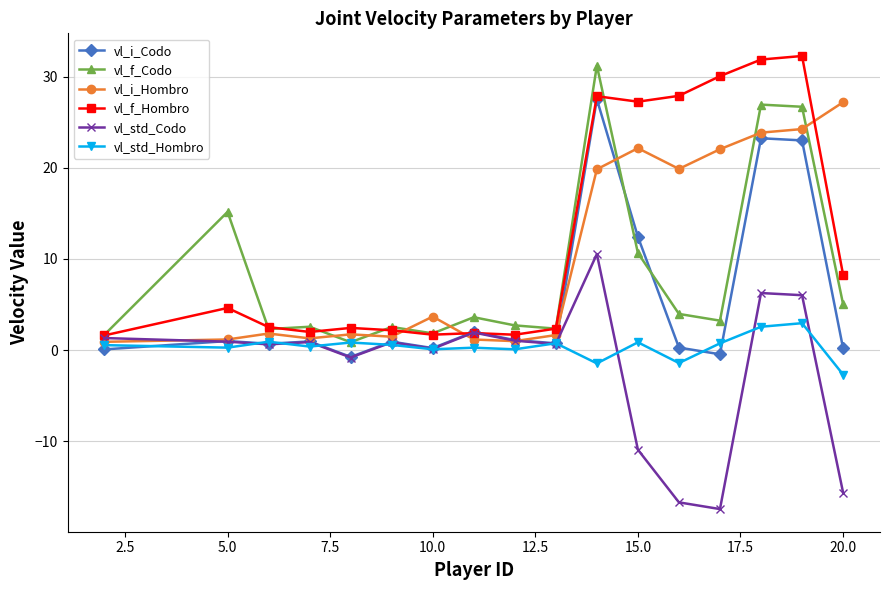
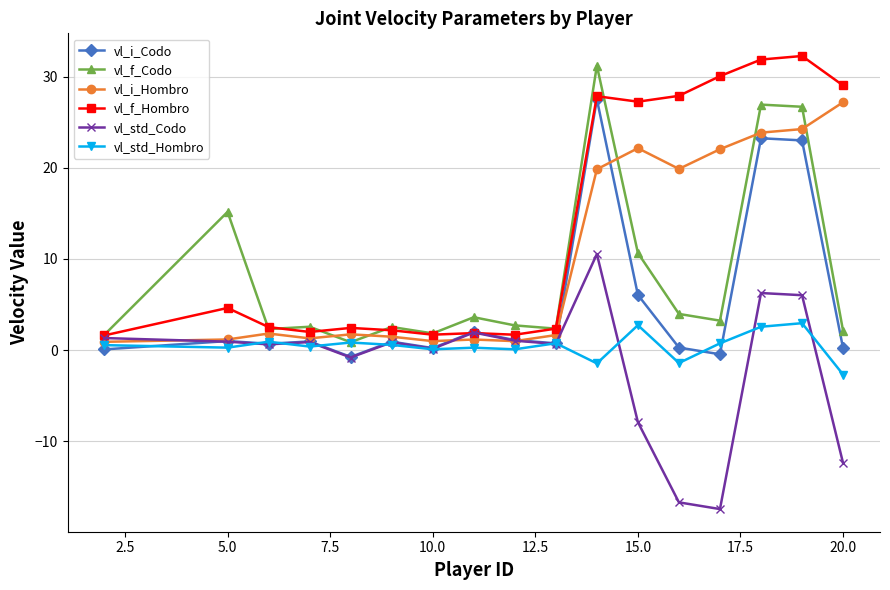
  {
    "vl_i_Codo": {
-     "15.0": 12,
+     "15.0": 6,
      "20.0": 0
    },
    "vl_f_Codo": {
      "5.0": 15,
      "15.0": 11,
-     "20.0": 5
+     "20.0": 2
    },
    "vl_i_Hombro": {
-     "10.0": 4,
+     "10.0": 1,
      "15.0": 22,
      "20.0": 27
    },
    "vl_f_Hombro": {
      "5.0": 5,
      "15.0": 27,
-     "20.0": 8
+     "20.0": 29
    },
    "vl_std_Codo": {
-     "15.0": -11,
-     "20.0": -16
+     "15.0": -8,
+     "20.0": -12
    },
    "vl_std_Hombro": {
      "5.0": 0,
-     "15.0": 1,
+     "15.0": 3,
      "20.0": -3
    }
  }
